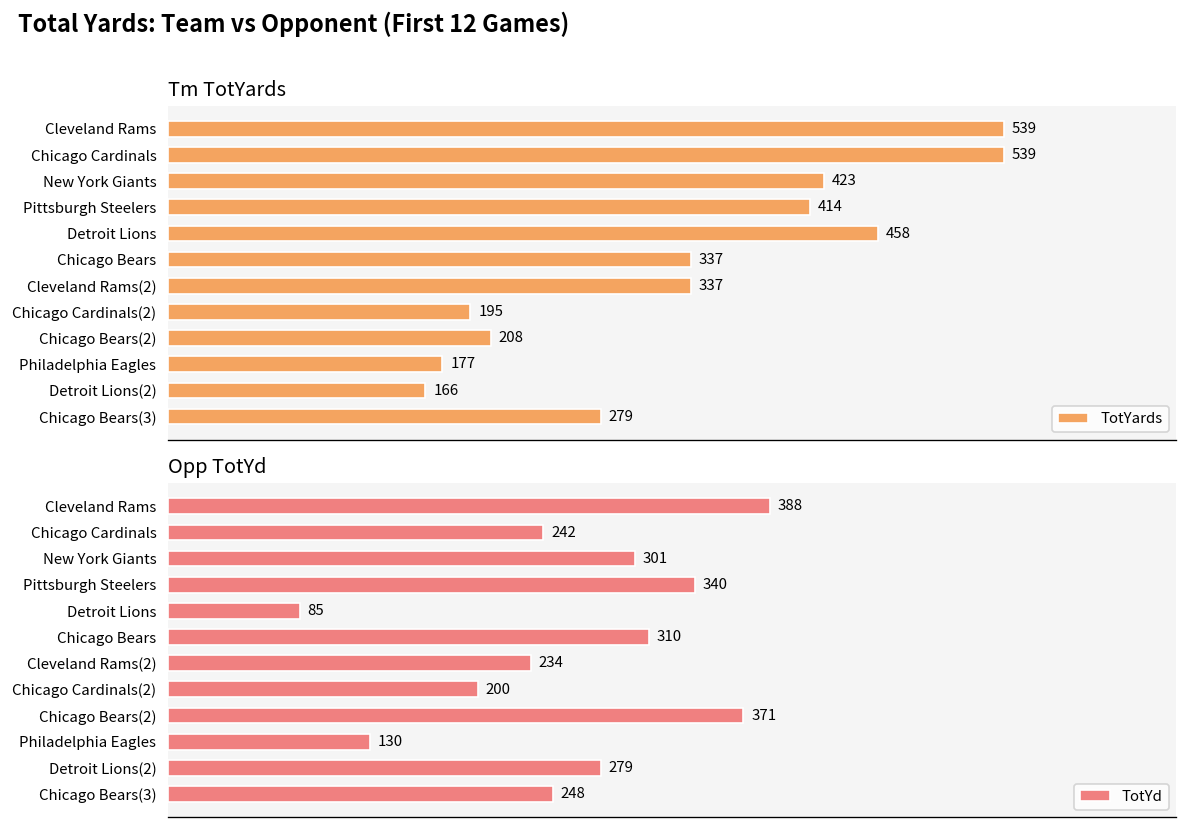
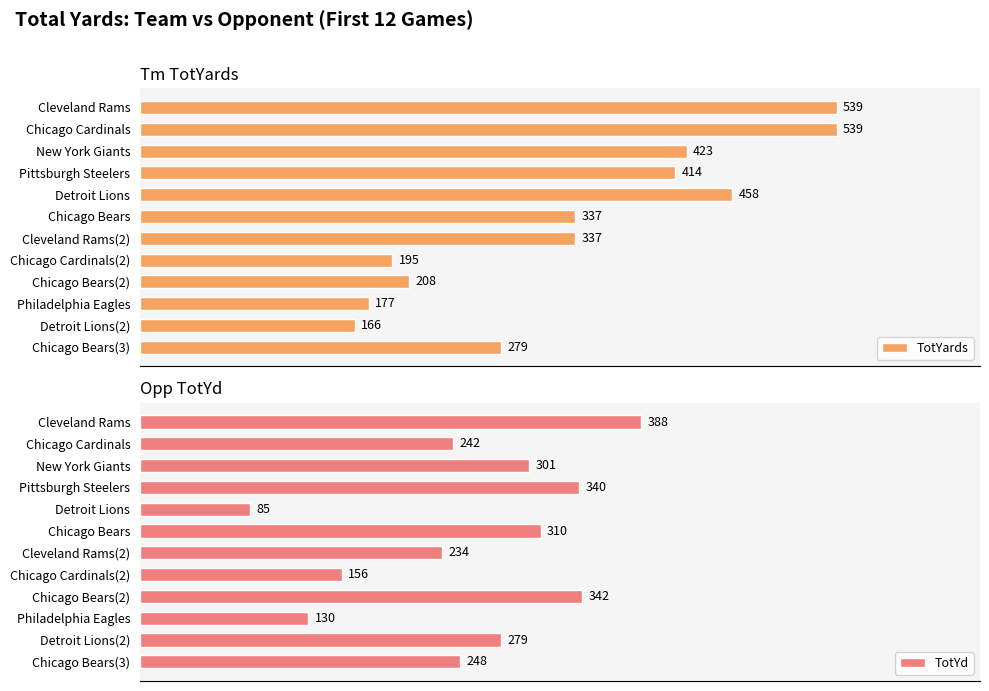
  {
    "Tm TotYards": {
      "Cleveland Rams": 539,
      "Chicago Cardinals": 539,
      "New York Giants": 423,
      "Pittsburgh Steelers": 414,
      "Detroit Lions": 458,
      "Chicago Bears": 337,
      "Cleveland Rams(2)": 337,
      "Chicago Cardinals(2)": 195,
      "Chicago Bears(2)": 208,
      "Philadelphia Eagles": 177,
      "Detroit Lions(2)": 166,
      "Chicago Bears(3)": 279
    },
    "Opp TotYd": {
      "Cleveland Rams": 388,
      "Chicago Cardinals": 242,
      "New York Giants": 301,
      "Pittsburgh Steelers": 340,
      "Detroit Lions": 85,
      "Chicago Bears": 310,
      "Cleveland Rams(2)": 234,
-     "Chicago Cardinals(2)": 200,
-     "Chicago Bears(2)": 371,
+     "Chicago Cardinals(2)": 156,
+     "Chicago Bears(2)": 342,
      "Philadelphia Eagles": 130,
      "Detroit Lions(2)": 279,
      "Chicago Bears(3)": 248
    }
  }
